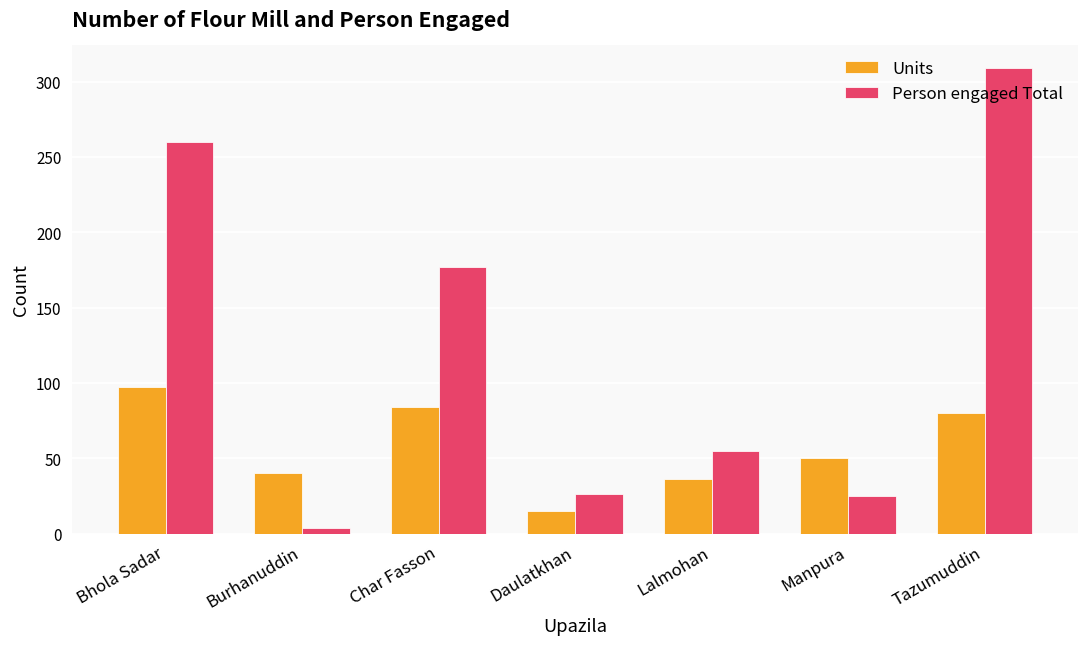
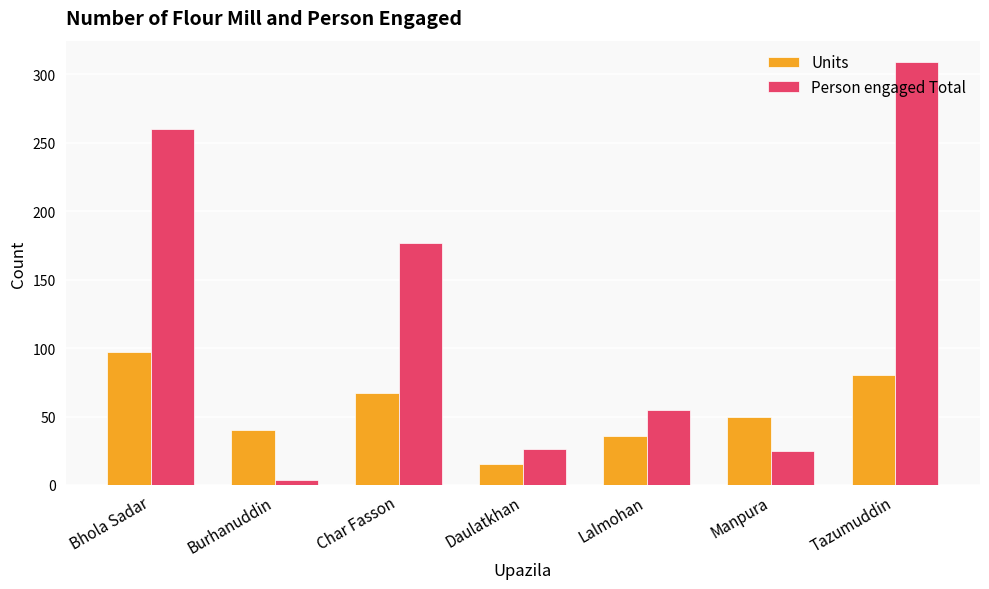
  {
    "Units": {
      "Bhola Sadar": 97,
      "Burhanuddin": 40,
-     "Char Fasson": 84,
+     "Char Fasson": 67,
      "Daulatkhan": 15,
      "Lalmohan": 36,
      "Manpura": 50,
      "Tazumuddin": 80
    },
    "Person engaged Total": {
      "Bhola Sadar": 260,
      "Burhanuddin": 4,
      "Char Fasson": 177,
      "Daulatkhan": 26,
      "Lalmohan": 55,
      "Manpura": 25,
      "Tazumuddin": 309
    }
  }
